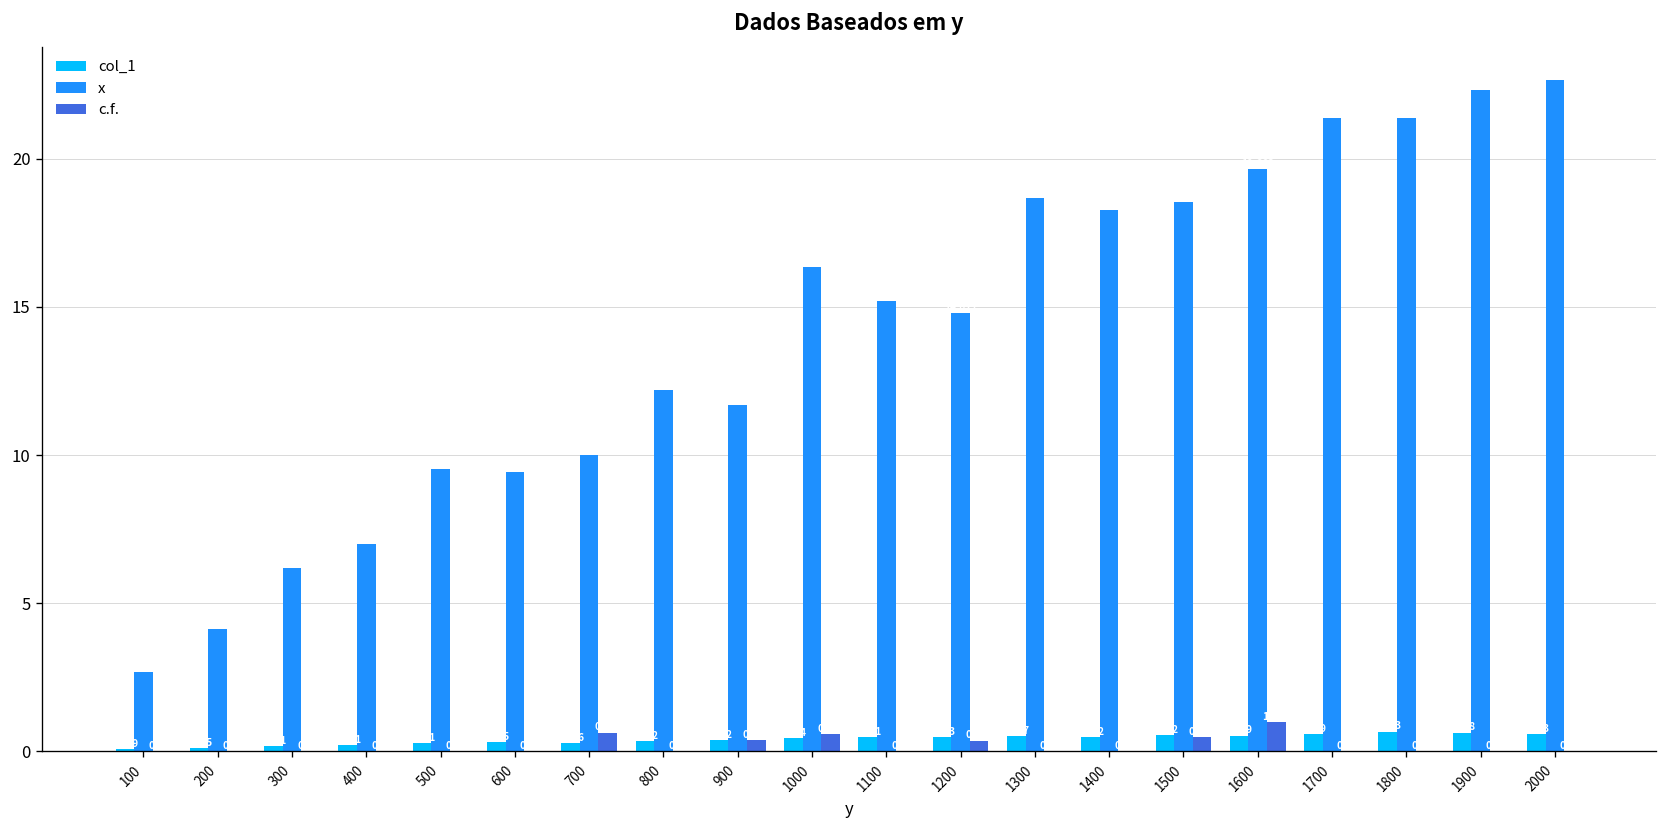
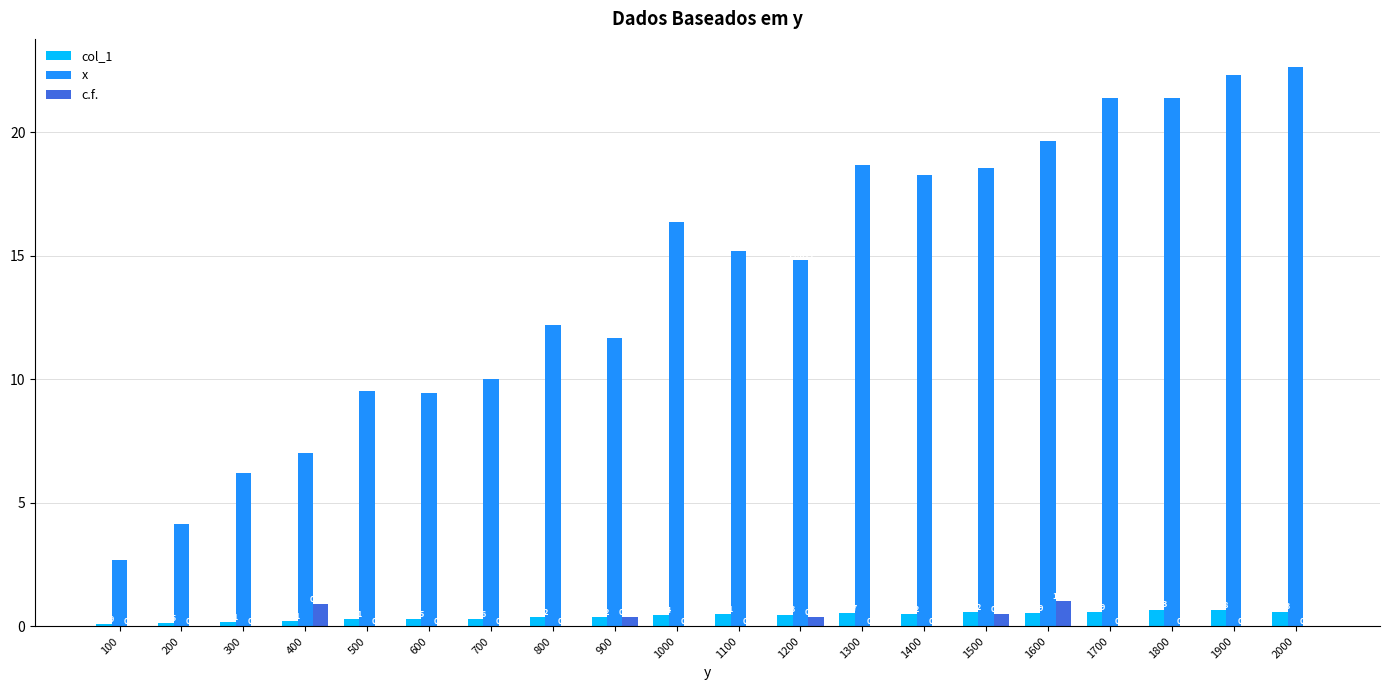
  {
    "c.f.": {
-     "400": 0.0,
-     "700": 0.6,
+     "400": 0.9,
+     "700": 0.0,
      "900": 0.4,
-     "1000": 0.6,
+     "1000": 0.0,
      "1200": 0.4,
      "1500": 0.5,
      "1600": 1.0
    }
  }
